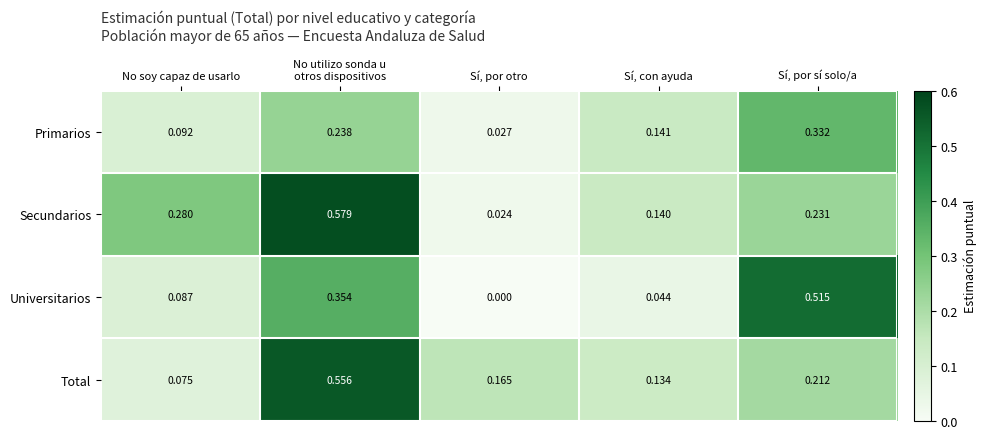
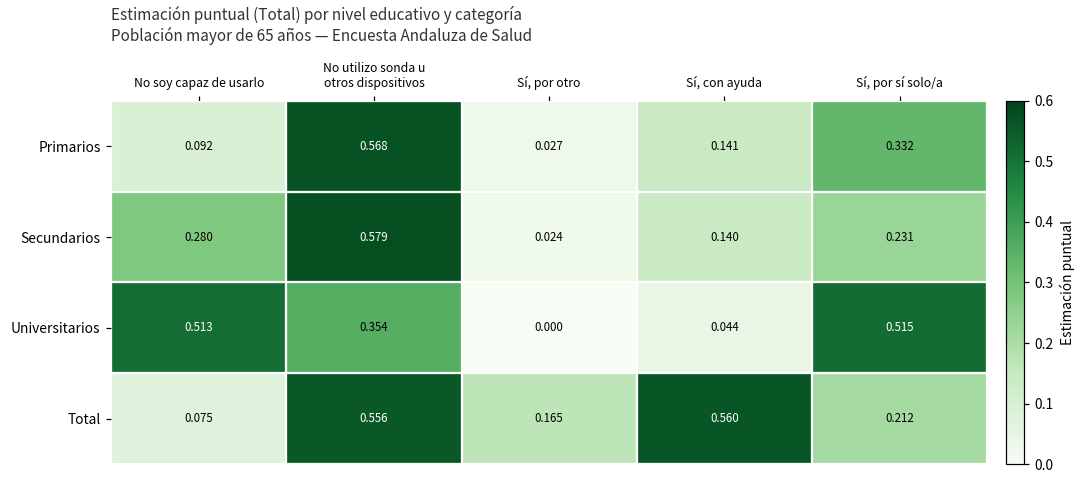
  {
    "Primarios": {
      "No soy capaz de usarlo": 0.092,
-     "No utilizo sonda u otros dispositivos": 0.238,
+     "No utilizo sonda u otros dispositivos": 0.568,
      "Sí, por otro": 0.027,
      "Sí, con ayuda": 0.141,
      "Sí, por sí solo/a": 0.332
    },
    "Secundarios": {
      "No soy capaz de usarlo": 0.280,
      "No utilizo sonda u otros dispositivos": 0.579,
      "Sí, por otro": 0.024,
      "Sí, con ayuda": 0.140,
      "Sí, por sí solo/a": 0.231
    },
    "Universitarios": {
-     "No soy capaz de usarlo": 0.087,
+     "No soy capaz de usarlo": 0.513,
      "No utilizo sonda u otros dispositivos": 0.354,
      "Sí, por otro": 0.000,
      "Sí, con ayuda": 0.044,
      "Sí, por sí solo/a": 0.515
    },
    "Total": {
      "No soy capaz de usarlo": 0.075,
      "No utilizo sonda u otros dispositivos": 0.556,
      "Sí, por otro": 0.165,
-     "Sí, con ayuda": 0.134,
+     "Sí, con ayuda": 0.560,
      "Sí, por sí solo/a": 0.212
    }
  }
